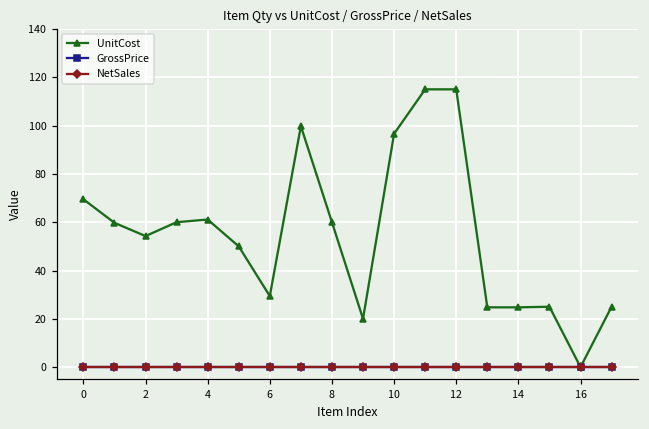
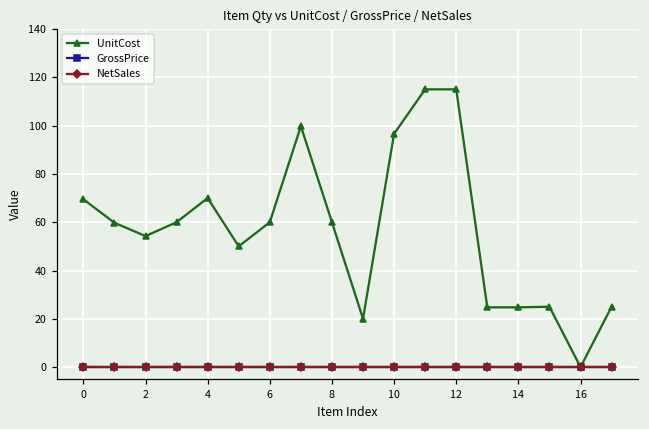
  {
    "UnitCost": {
      "0": 70,
      "2": 54,
-     "4": 61,
-     "6": 29,
+     "4": 70,
+     "6": 60,
      "8": 60,
      "10": 97,
      "12": 115,
      "14": 25
    },
    "NetSales": {
      "0": 0,
      "2": 0,
      "4": 0,
      "6": 0,
      "8": 0,
      "10": 0,
      "12": 0,
      "14": 0
    }
  }
